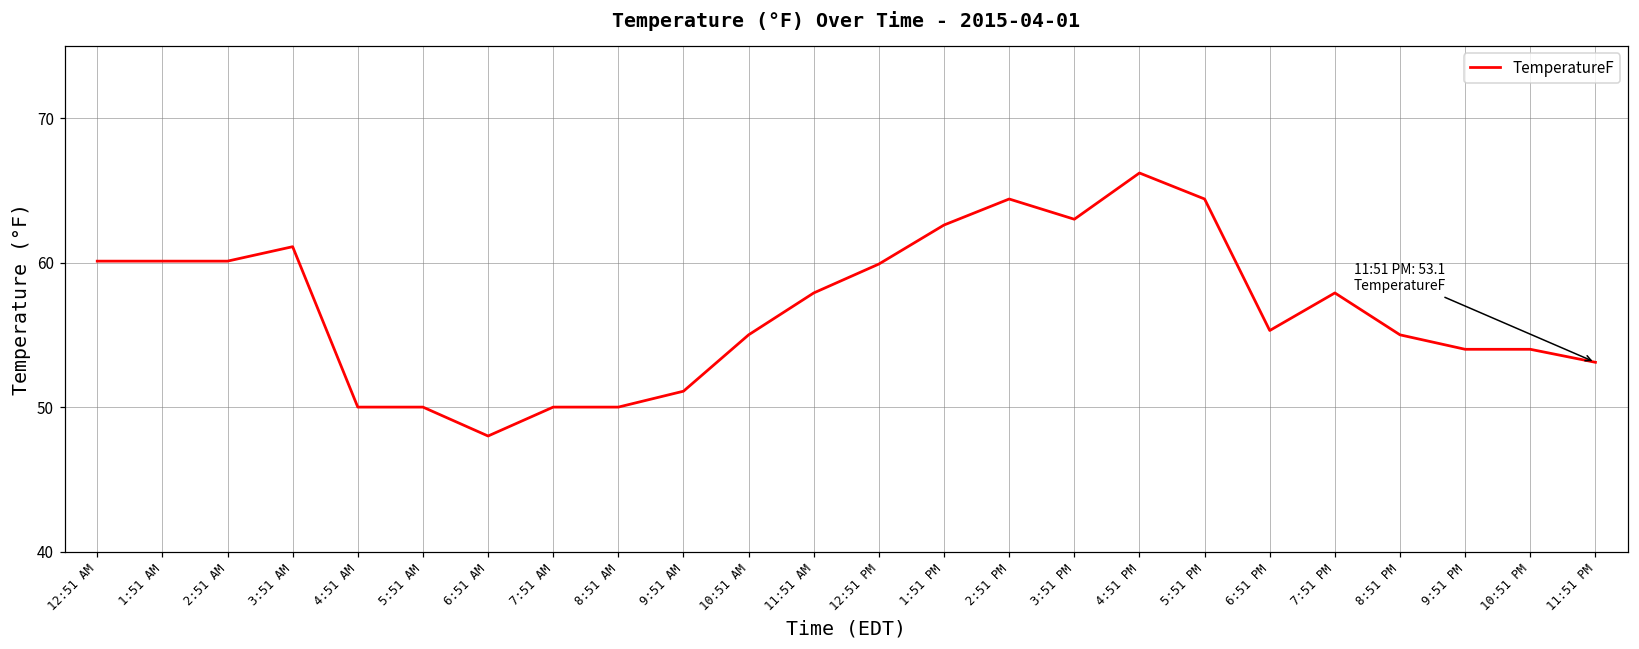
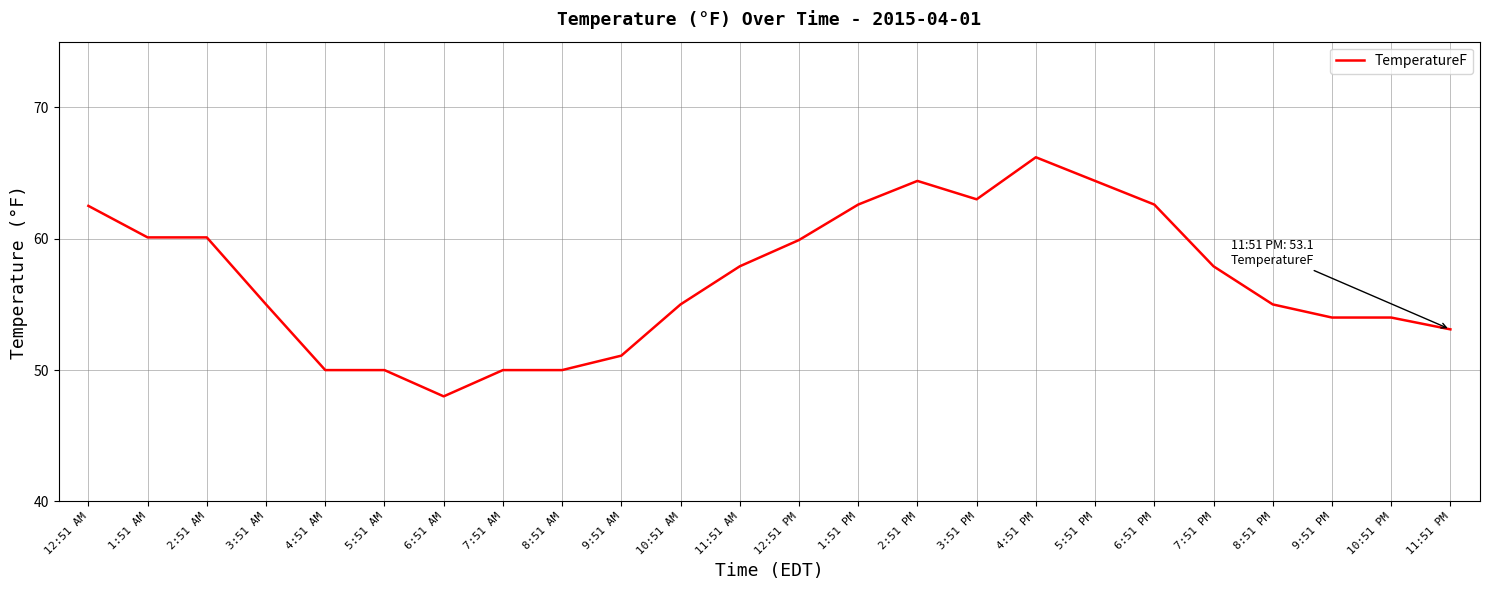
  {
-   "12:51 AM": 60.1,
+   "12:51 AM": 62.5,
    "1:51 AM": 60.1,
    "2:51 AM": 60.1,
-   "3:51 AM": 61.1,
+   "3:51 AM": 55.0,
    "4:51 AM": 50.0,
    "5:51 AM": 50.0,
    "6:51 AM": 48.0,
    "7:51 AM": 50.0,
    "8:51 AM": 50.0,
    "9:51 AM": 51.1,
    "10:51 AM": 55.0,
    "11:51 AM": 57.9,
    "12:51 PM": 59.9,
    "1:51 PM": 62.6,
    "2:51 PM": 64.4,
    "3:51 PM": 63.0,
    "4:51 PM": 66.2,
    "5:51 PM": 64.4,
-   "6:51 PM": 55.3,
+   "6:51 PM": 62.6,
    "7:51 PM": 57.9,
    "11:51 PM": 53.1
  }
